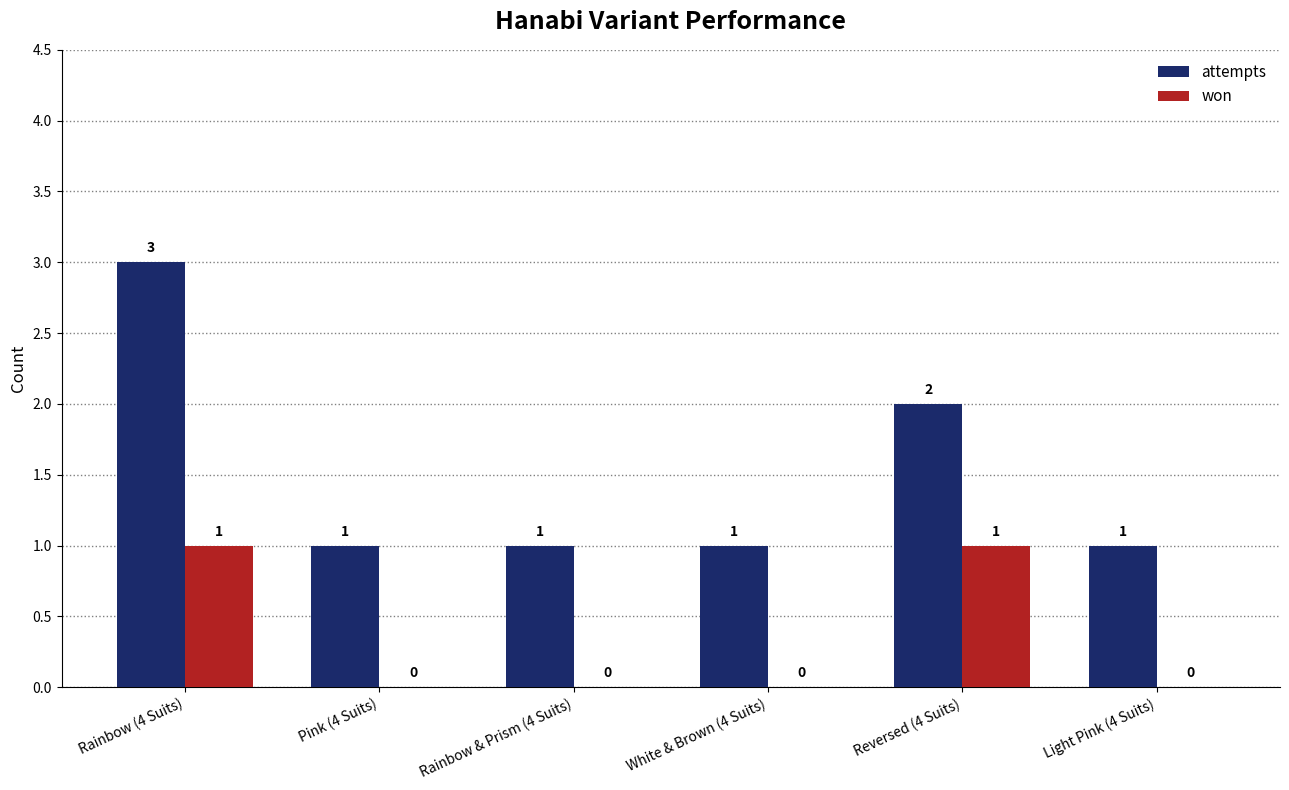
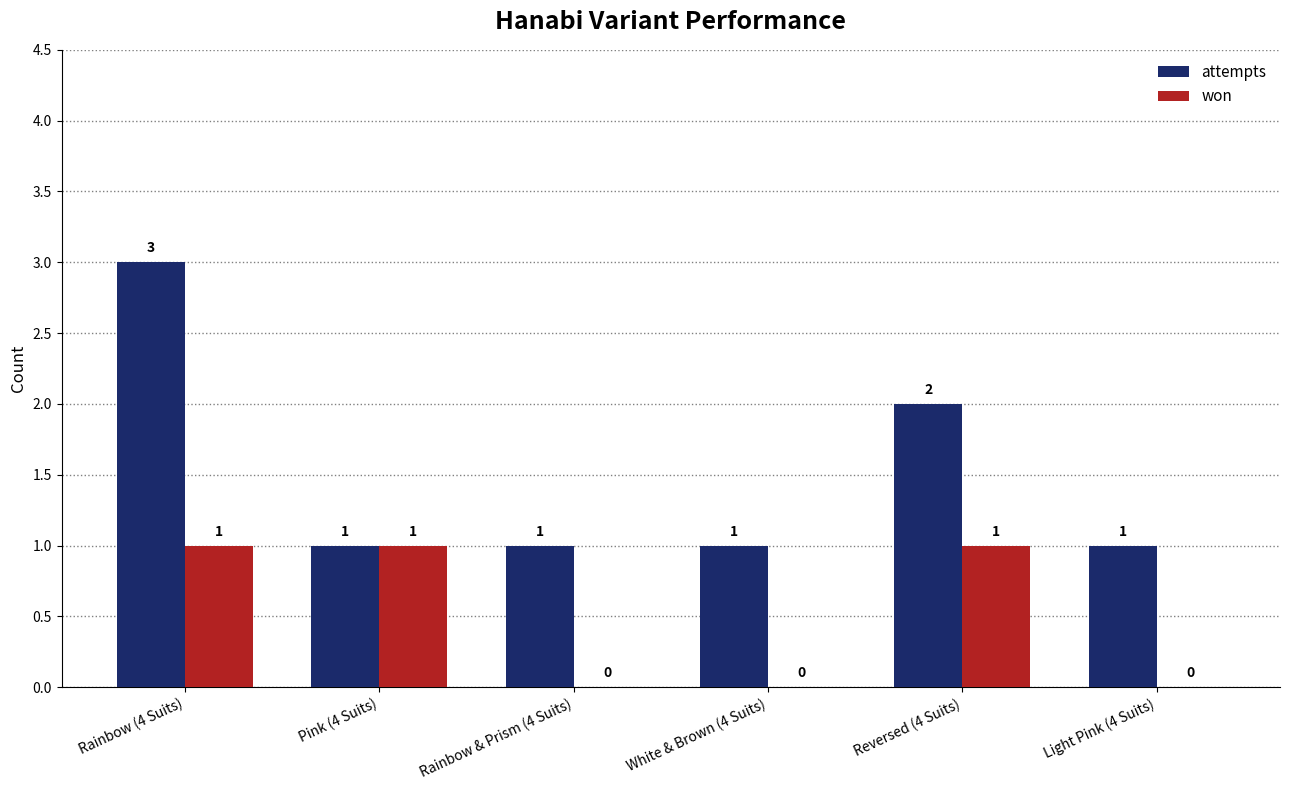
  {
    "attempts": {
      "Rainbow (4 Suits)": 3,
      "Pink (4 Suits)": 1,
      "Rainbow & Prism (4 Suits)": 1,
      "White & Brown (4 Suits)": 1,
      "Reversed (4 Suits)": 2,
      "Light Pink (4 Suits)": 1
    },
    "won": {
      "Rainbow (4 Suits)": 1,
-     "Pink (4 Suits)": 0,
+     "Pink (4 Suits)": 1,
      "Rainbow & Prism (4 Suits)": 0,
      "White & Brown (4 Suits)": 0,
      "Reversed (4 Suits)": 1,
      "Light Pink (4 Suits)": 0
    }
  }
